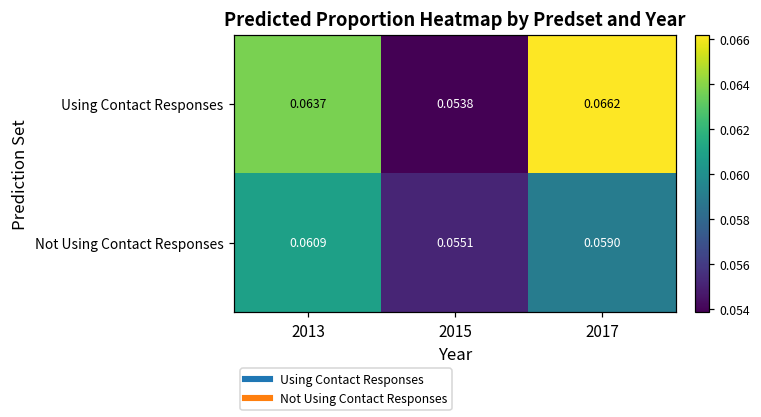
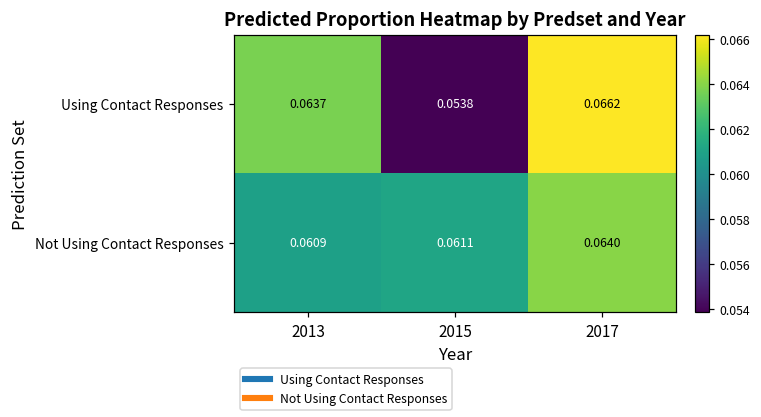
  {
    "Using Contact Responses": {
      "2013": 0.0637,
      "2015": 0.0538,
      "2017": 0.0662
    },
    "Not Using Contact Responses": {
      "2013": 0.0609,
-     "2015": 0.0551,
-     "2017": 0.0590
+     "2015": 0.0611,
+     "2017": 0.0640
    }
  }
